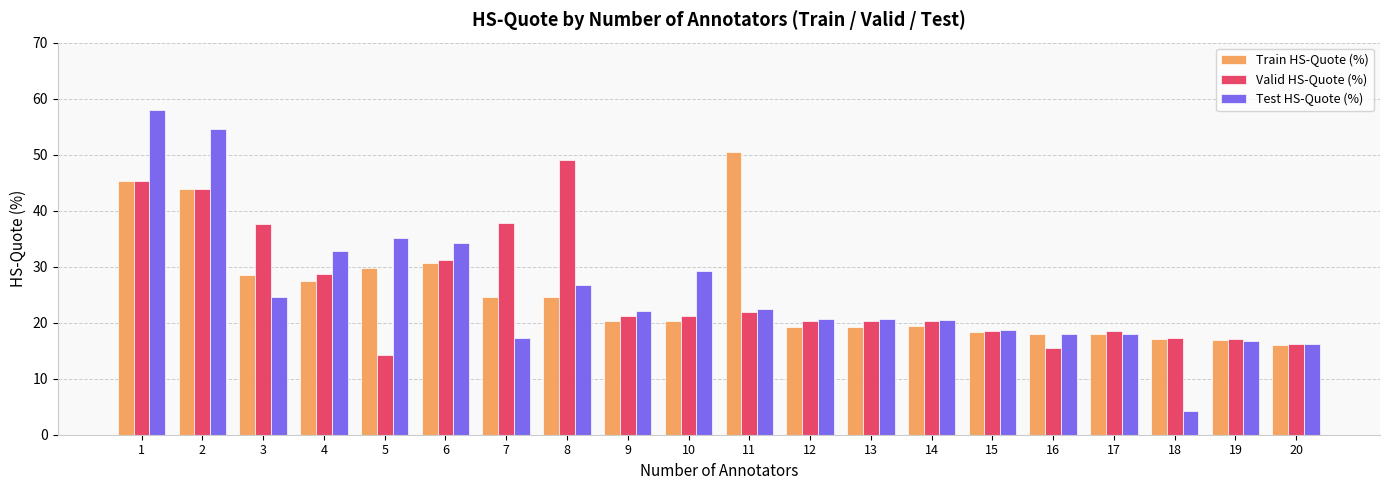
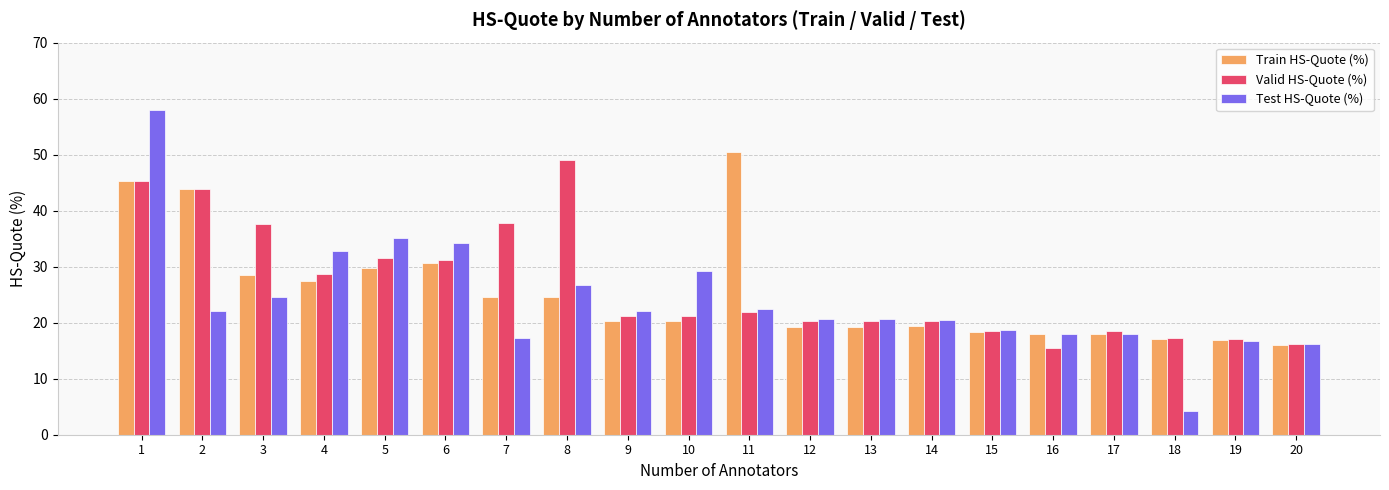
  {
    "Train HS-Quote (%)": {
      "1": 45,
      "2": 44,
      "3": 29,
      "4": 28,
      "5": 30,
      "6": 31,
      "7": 25,
      "8": 25,
      "9": 20,
      "10": 20,
      "11": 51,
      "12": 19,
      "13": 19,
      "14": 19,
      "15": 18,
      "16": 18,
      "17": 18,
      "18": 17,
      "19": 17,
      "20": 16
    },
    "Valid HS-Quote (%)": {
      "1": 45,
      "2": 44,
      "3": 38,
      "4": 29,
-     "5": 14,
+     "5": 32,
      "6": 31,
      "7": 38,
      "8": 49,
      "9": 21,
      "10": 21,
      "11": 22,
      "12": 20,
      "13": 20,
      "14": 20,
      "15": 19,
      "16": 16,
      "17": 18,
      "18": 17,
      "19": 17,
      "20": 16
    },
    "Test HS-Quote (%)": {
      "1": 58,
-     "2": 55,
+     "2": 22,
      "3": 25,
      "4": 33,
      "5": 35,
      "6": 34,
      "7": 17,
      "8": 27,
      "9": 22,
      "10": 29,
      "11": 22,
      "12": 21,
      "13": 21,
      "14": 20,
      "15": 19,
      "16": 18,
      "17": 18,
      "18": 4,
      "19": 17,
      "20": 16
    }
  }
